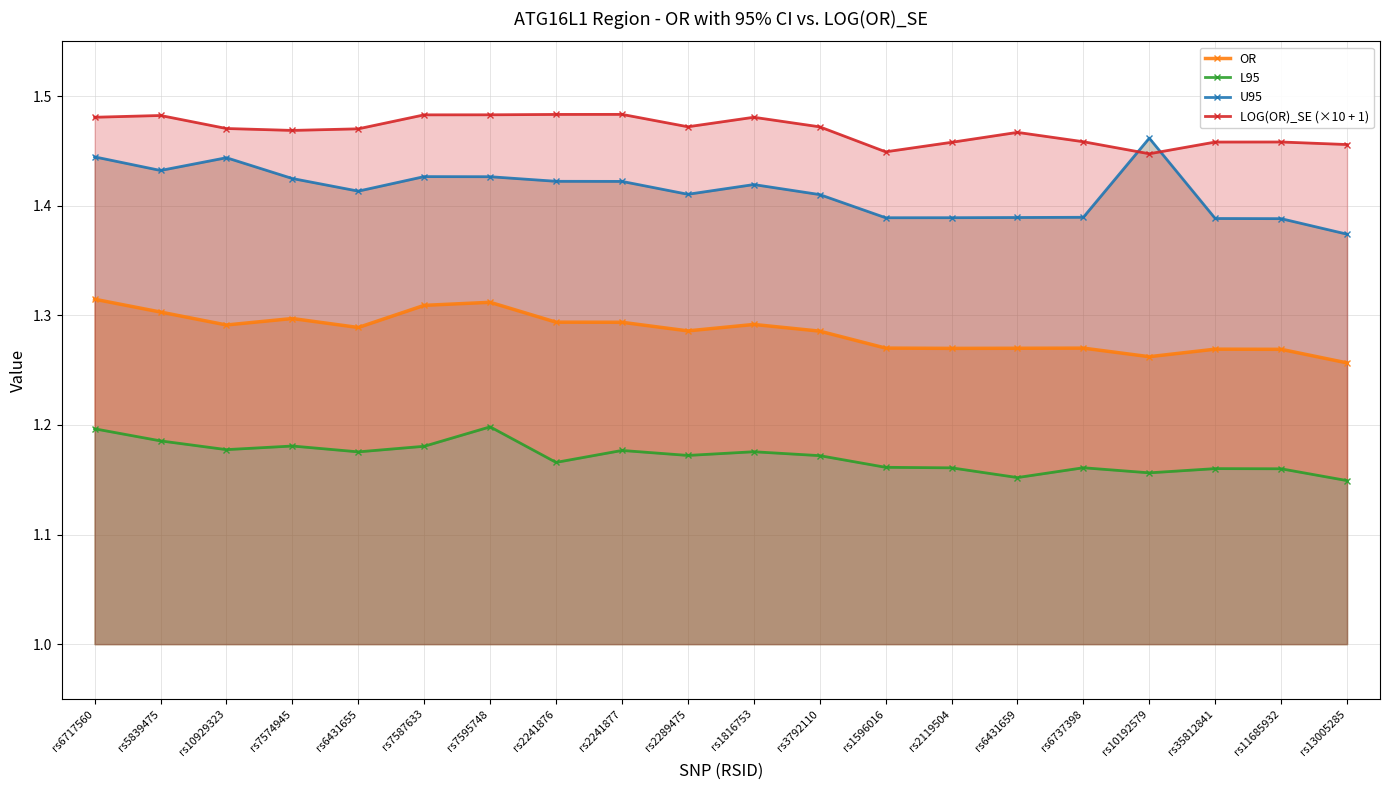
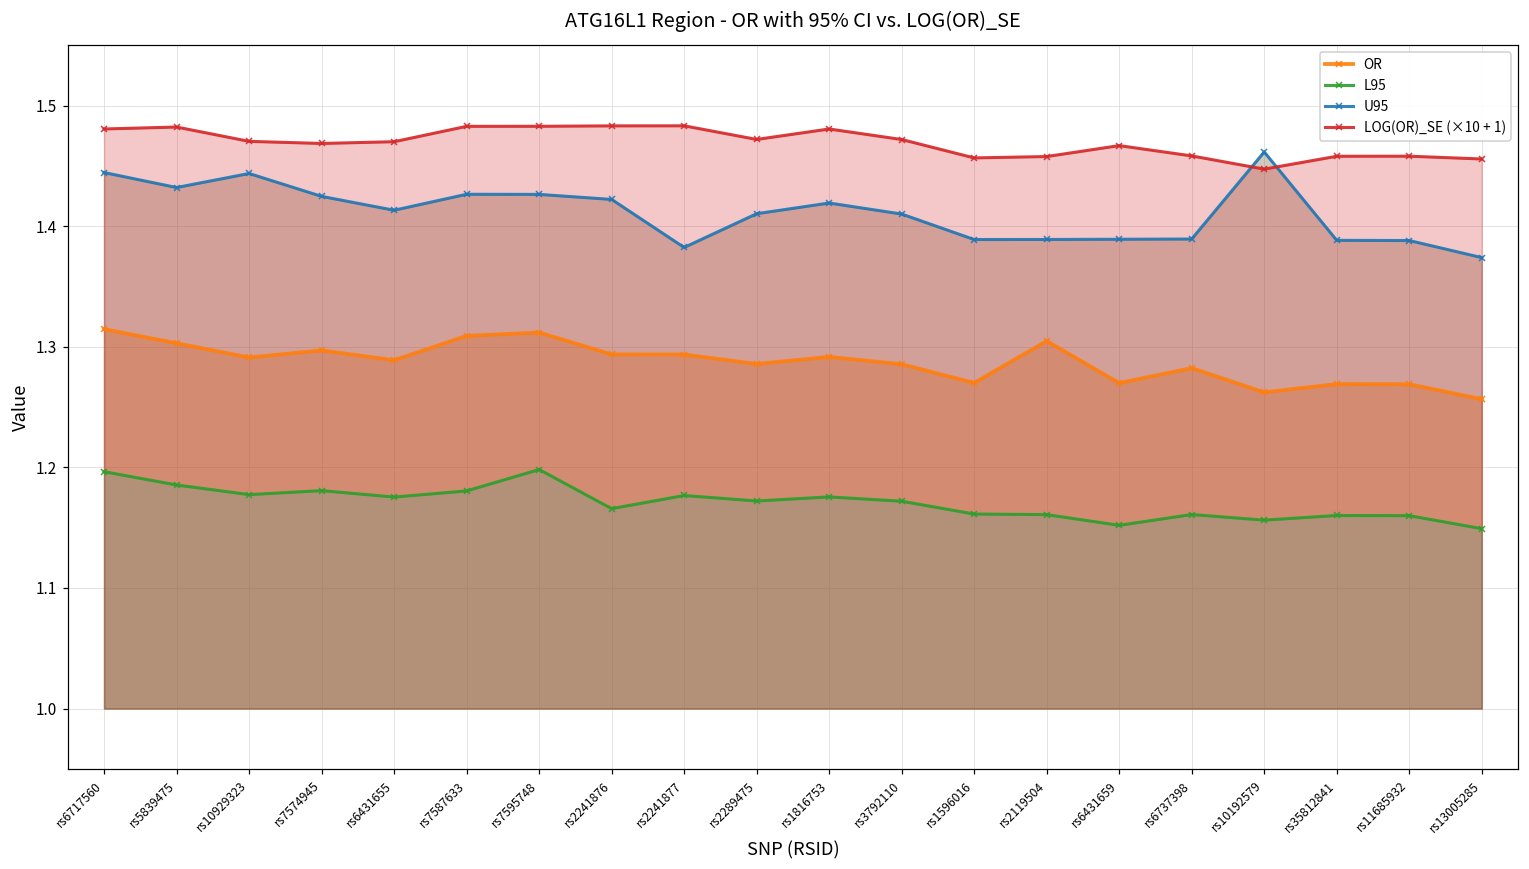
  {
    "OR": {
      "rs6717560": 1.315,
      "rs5839475": 1.303,
      "rs10929323": 1.291,
      "rs7574945": 1.297,
      "rs6431655": 1.289,
      "rs7587633": 1.309,
      "rs7595748": 1.312,
      "rs2241876": 1.294,
      "rs2241877": 1.294,
      "rs2289475": 1.286,
      "rs1816753": 1.292,
      "rs3792110": 1.286,
      "rs1596016": 1.270,
-     "rs2119504": 1.270,
+     "rs2119504": 1.305,
      "rs6431659": 1.270,
-     "rs6737398": 1.270,
+     "rs6737398": 1.282,
      "rs10192579": 1.262,
      "rs35812841": 1.269,
      "rs11685932": 1.269,
      "rs13005285": 1.257
    },
    "L95": {
      "rs6717560": 1.196,
      "rs5839475": 1.185,
      "rs10929323": 1.177,
      "rs7574945": 1.181,
      "rs6431655": 1.175,
      "rs7587633": 1.181,
      "rs7595748": 1.198,
      "rs2241876": 1.166,
      "rs2241877": 1.177,
      "rs2289475": 1.172,
      "rs1816753": 1.176,
      "rs3792110": 1.172,
      "rs1596016": 1.161,
      "rs2119504": 1.161,
      "rs6431659": 1.152,
      "rs6737398": 1.161,
      "rs10192579": 1.156,
      "rs35812841": 1.160,
      "rs11685932": 1.160,
      "rs13005285": 1.149
    },
    "U95": {
      "rs6717560": 1.445,
      "rs5839475": 1.432,
      "rs10929323": 1.444,
      "rs7574945": 1.425,
      "rs6431655": 1.413,
      "rs7587633": 1.427,
      "rs7595748": 1.426,
      "rs2241876": 1.422,
-     "rs2241877": 1.422,
+     "rs2241877": 1.382,
      "rs2289475": 1.410,
      "rs1816753": 1.419,
      "rs3792110": 1.410,
      "rs1596016": 1.389,
      "rs2119504": 1.389,
      "rs6431659": 1.389,
      "rs6737398": 1.389,
      "rs10192579": 1.462,
      "rs35812841": 1.388,
      "rs11685932": 1.388,
      "rs13005285": 1.374
    },
    "LOG(OR)_SE (×10 + 1)": {
      "rs6717560": 1.481,
      "rs5839475": 1.482,
      "rs10929323": 1.470,
      "rs7574945": 1.469,
      "rs6431655": 1.470,
      "rs7587633": 1.483,
      "rs7595748": 1.483,
      "rs2241876": 1.483,
      "rs2241877": 1.483,
      "rs2289475": 1.472,
      "rs1816753": 1.481,
      "rs3792110": 1.472,
-     "rs1596016": 1.449,
+     "rs1596016": 1.457,
      "rs2119504": 1.458,
      "rs6431659": 1.467,
      "rs6737398": 1.458,
      "rs10192579": 1.447,
      "rs35812841": 1.458,
      "rs11685932": 1.458,
      "rs13005285": 1.456
    }
  }
